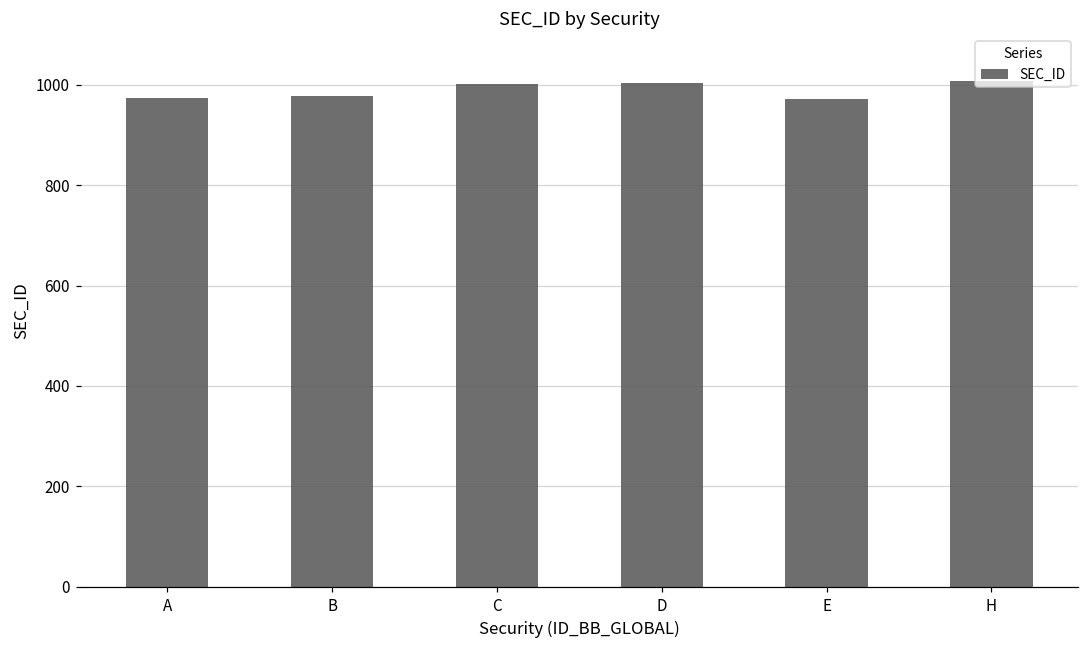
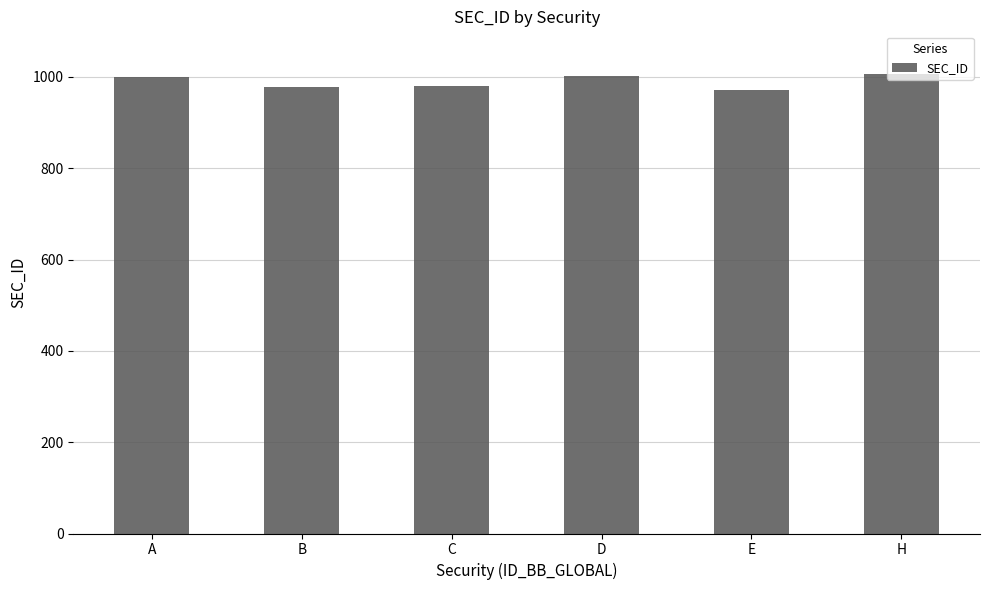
  {
-   "A": 970,
+   "A": 1000,
    "B": 980,
-   "C": 1000,
+   "C": 980,
    "D": 1000,
    "E": 970
  }
